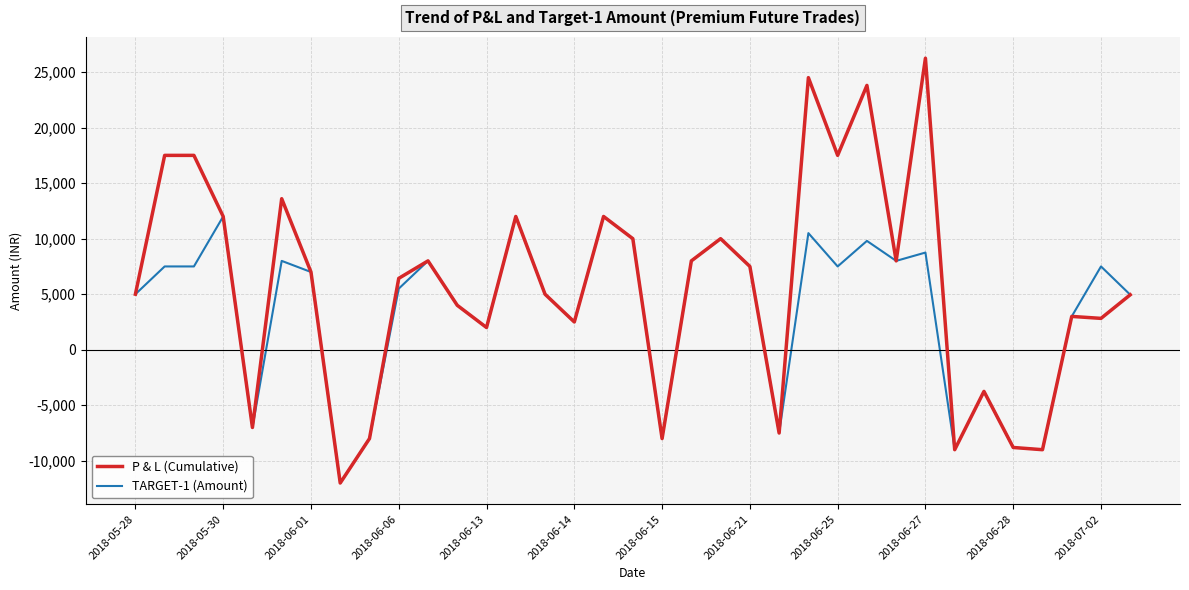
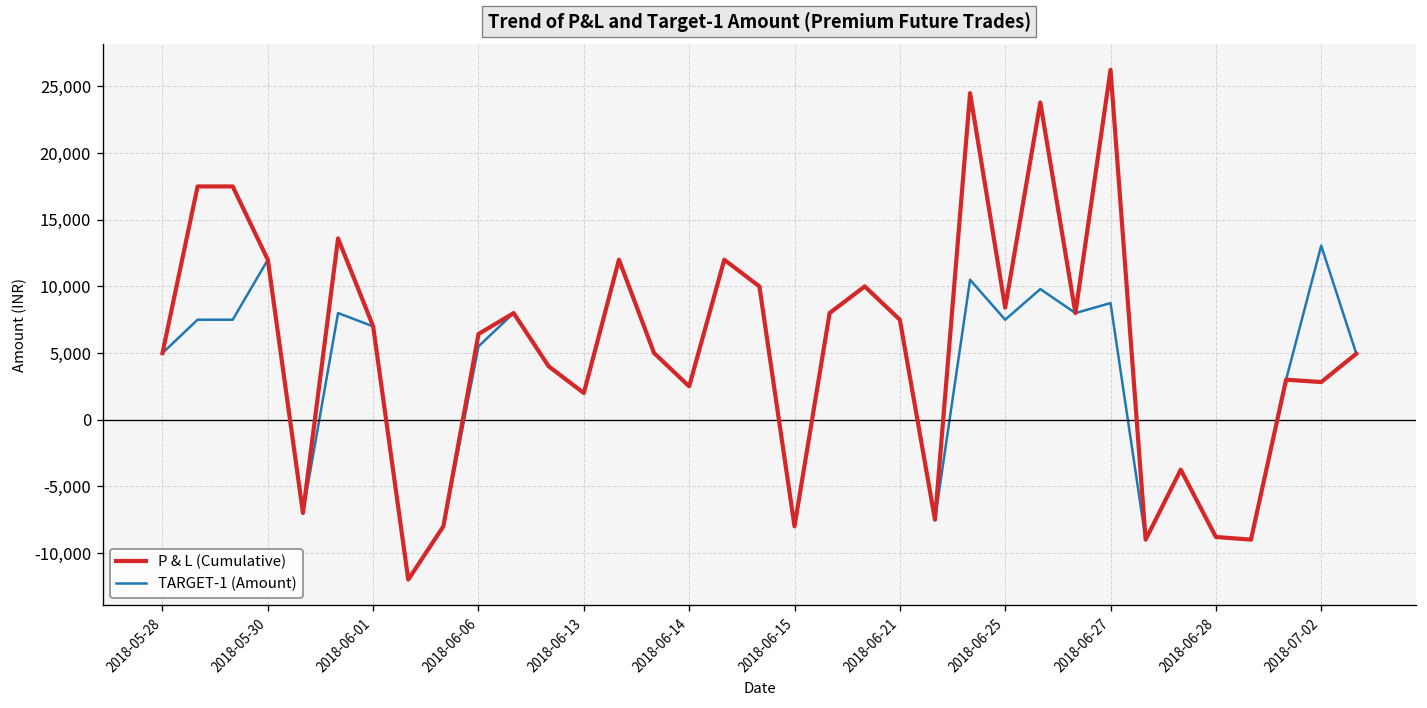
  {
    "P & L (Cumulative)": {
      "2018-06-06": "6,400",
-     "2018-06-25": "17,500",
+     "2018-06-25": "8,400",
      "2018-07-02": "2,800"
    },
    "TARGET-1 (Amount)": {
      "2018-06-06": "5,500",
      "2018-06-25": "7,500",
-     "2018-07-02": "7,500"
+     "2018-07-02": "13,100"
    }
  }
